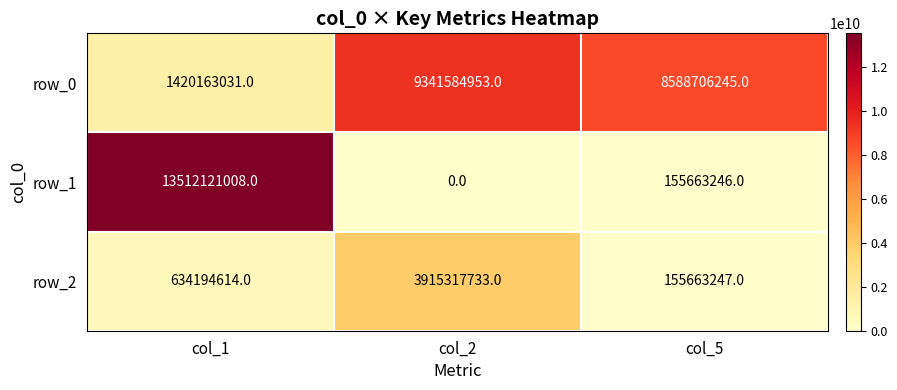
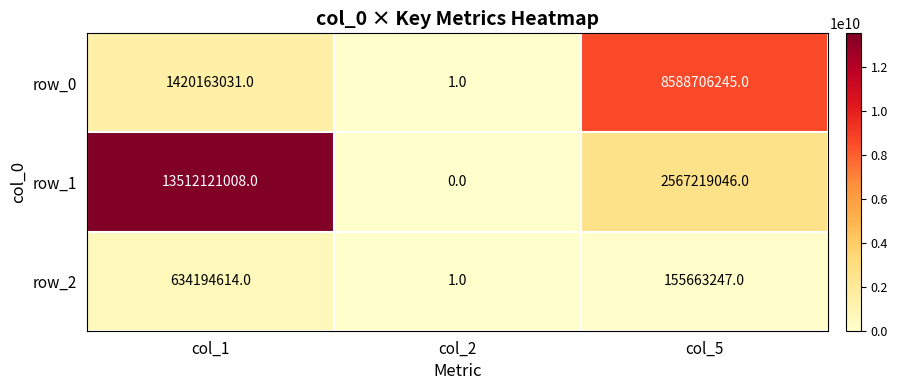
  {
    "row_0": {
      "col_1": 1420163031.0,
-     "col_2": 9341584953.0,
+     "col_2": 1.0,
      "col_5": 8588706245.0
    },
    "row_1": {
      "col_1": 13512121008.0,
      "col_2": 0.0,
-     "col_5": 155663246.0
+     "col_5": 2567219046.0
    },
    "row_2": {
      "col_1": 634194614.0,
-     "col_2": 3915317733.0,
+     "col_2": 1.0,
      "col_5": 155663247.0
    }
  }
